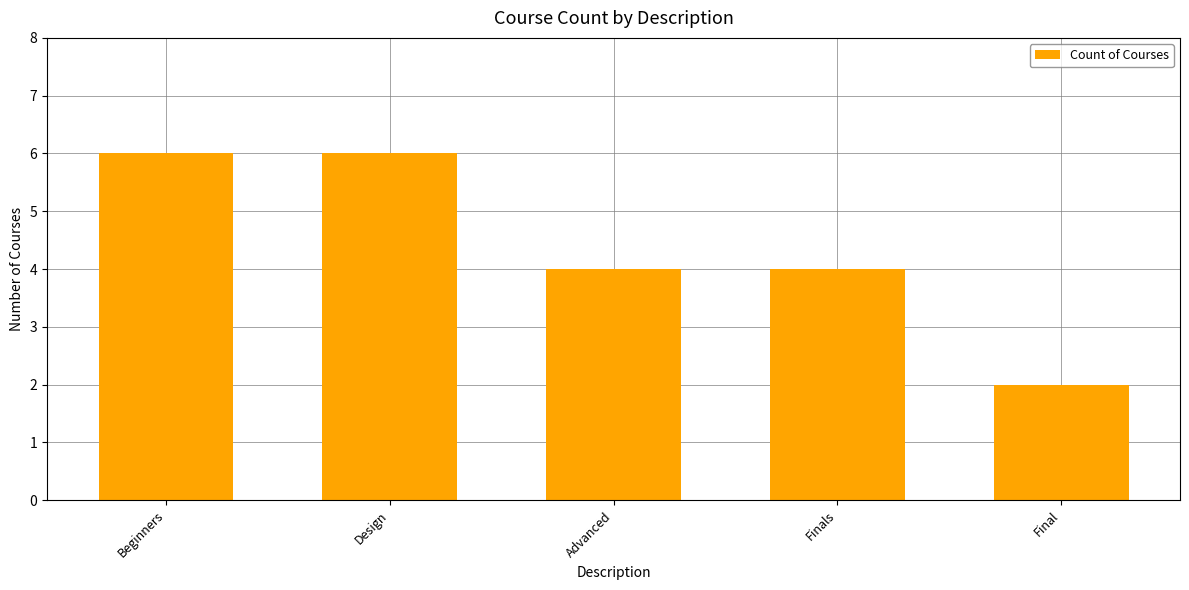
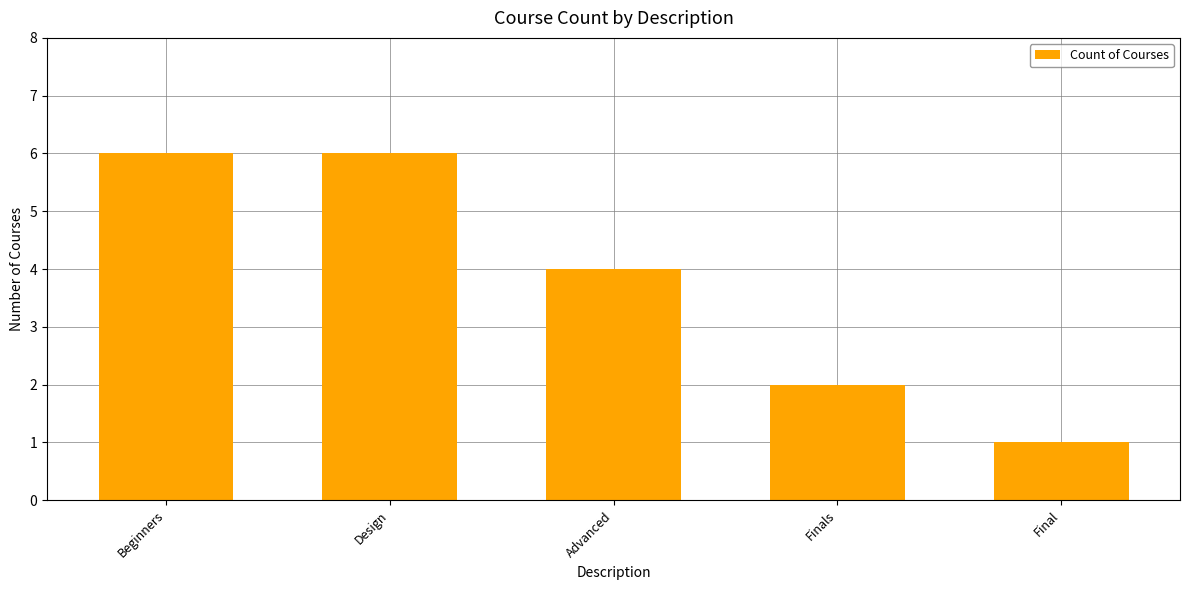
  {
    "Beginners": 6,
    "Design": 6,
    "Advanced": 4,
-   "Finals": 4,
-   "Final": 2
+   "Finals": 2,
+   "Final": 1
  }
